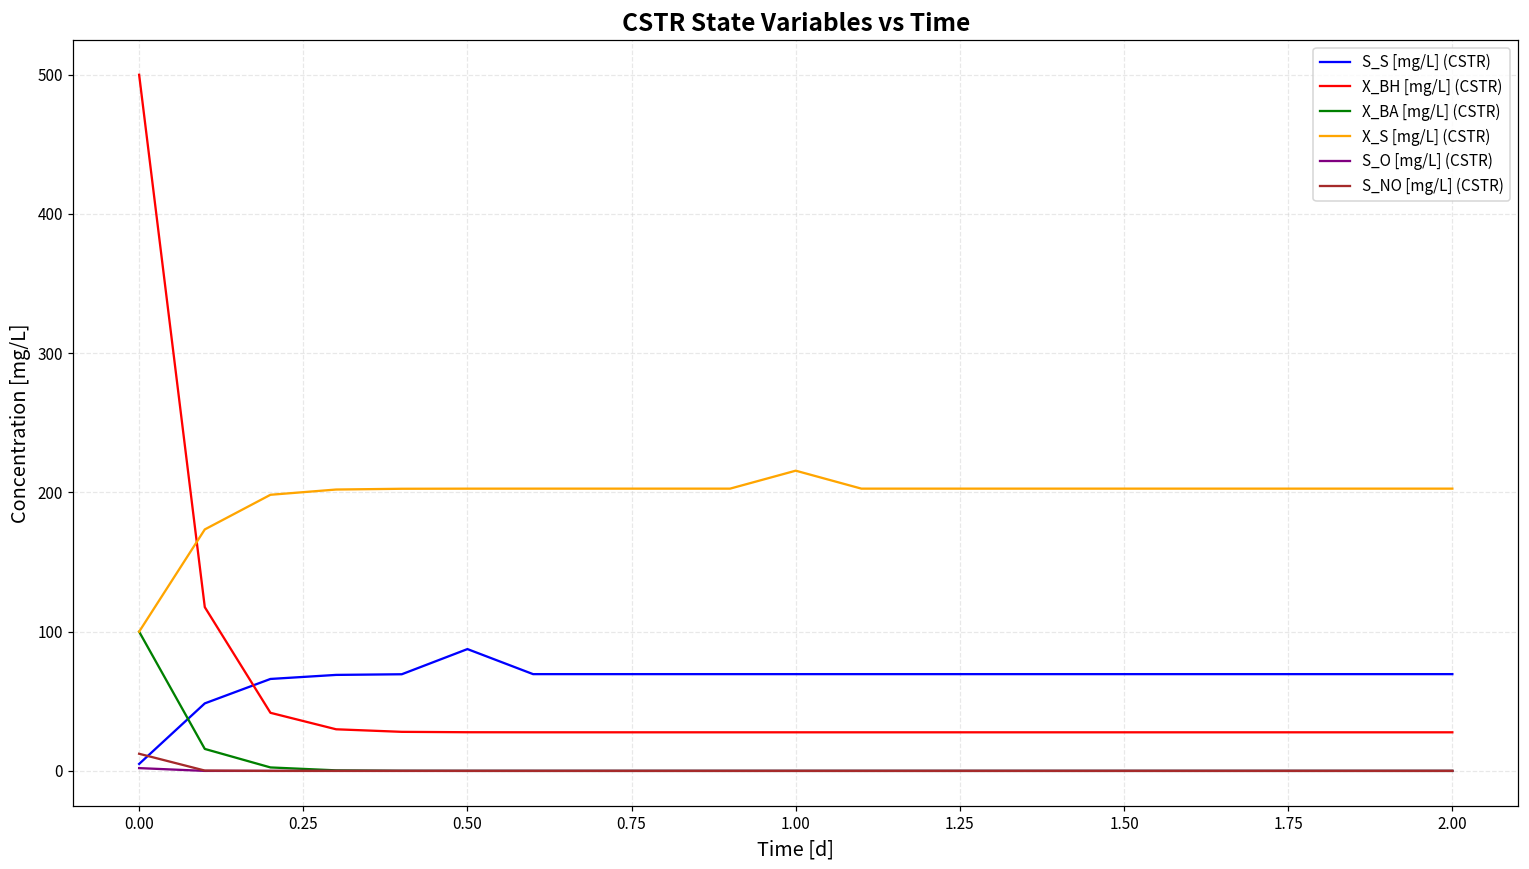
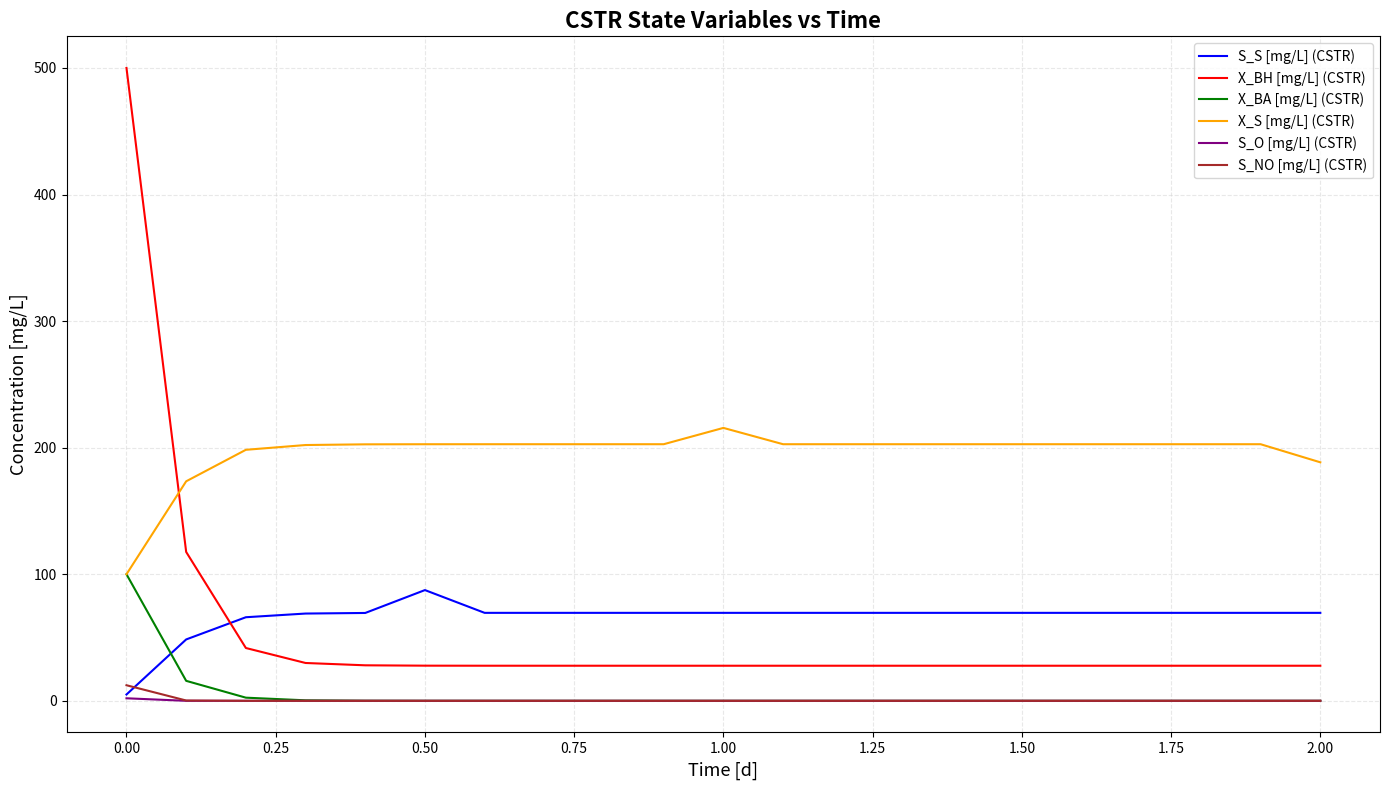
  {
    "S_S [mg/L] (CSTR)": {
      "0.00": 5,
      "0.50": 87,
      "1.00": 69,
      "1.50": 70,
      "2.00": 69
    },
    "X_BH [mg/L] (CSTR)": {
      "0.00": 500,
      "0.50": 28,
      "1.00": 28,
      "1.50": 28,
      "2.00": 28
    },
    "X_S [mg/L] (CSTR)": {
      "0.50": 203,
      "1.00": 216,
      "1.50": 203,
-     "2.00": 203
+     "2.00": 188
    },
    "S_O [mg/L] (CSTR)": {
      "0.00": 2
    },
    "S_NO [mg/L] (CSTR)": {
      "0.00": 12
    }
  }
